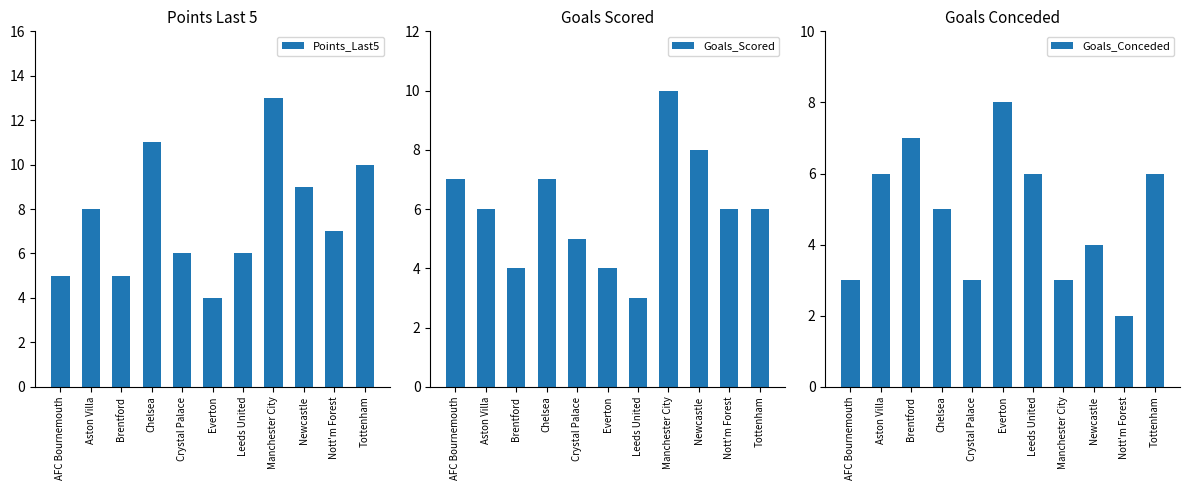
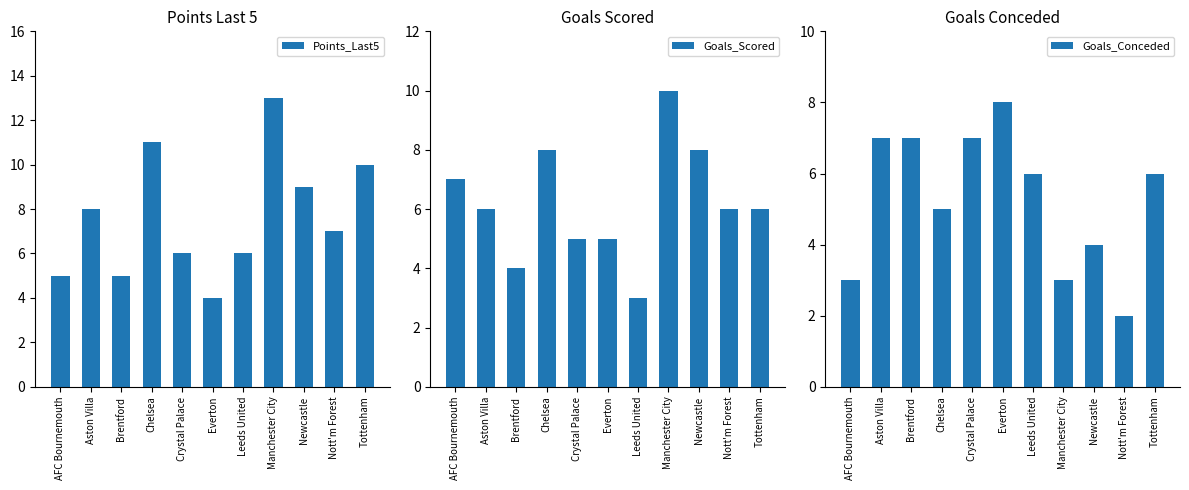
  {
    "Points Last 5": {
      "AFC Bournemouth": 5.0,
      "Aston Villa": 8.0,
      "Brentford": 5.0,
      "Chelsea": 11.0,
      "Crystal Palace": 6.0,
      "Everton": 4.0,
      "Leeds United": 6.0,
      "Manchester City": 13.0,
      "Newcastle": 9.0,
      "Nott'm Forest": 7.0,
      "Tottenham": 10.0
    },
    "Goals Scored": {
      "AFC Bournemouth": 7,
      "Aston Villa": 6,
      "Brentford": 4,
-     "Chelsea": 7,
+     "Chelsea": 8,
      "Crystal Palace": 5,
-     "Everton": 4,
+     "Everton": 5,
      "Leeds United": 3,
      "Manchester City": 10,
      "Newcastle": 8,
      "Nott'm Forest": 6,
      "Tottenham": 6
    },
    "Goals Conceded": {
      "AFC Bournemouth": 3,
-     "Aston Villa": 6,
+     "Aston Villa": 7,
      "Brentford": 7,
      "Chelsea": 5,
-     "Crystal Palace": 3,
+     "Crystal Palace": 7,
      "Everton": 8,
      "Leeds United": 6,
      "Manchester City": 3,
      "Newcastle": 4,
      "Nott'm Forest": 2,
      "Tottenham": 6
    }
  }
